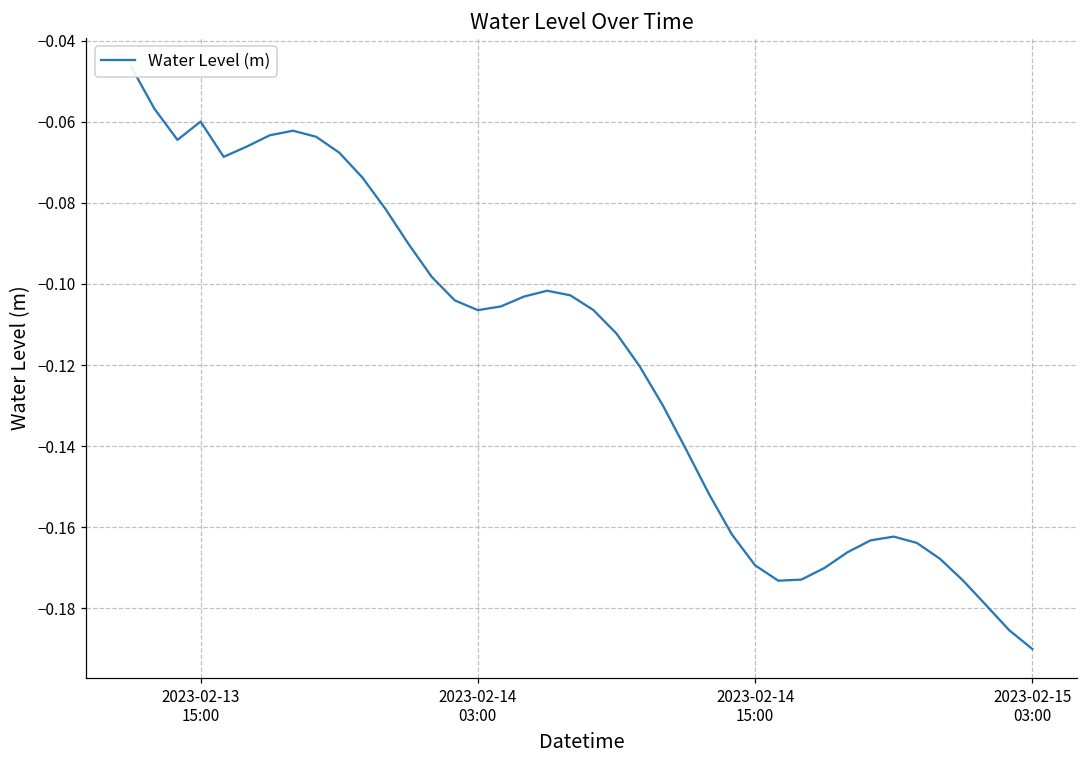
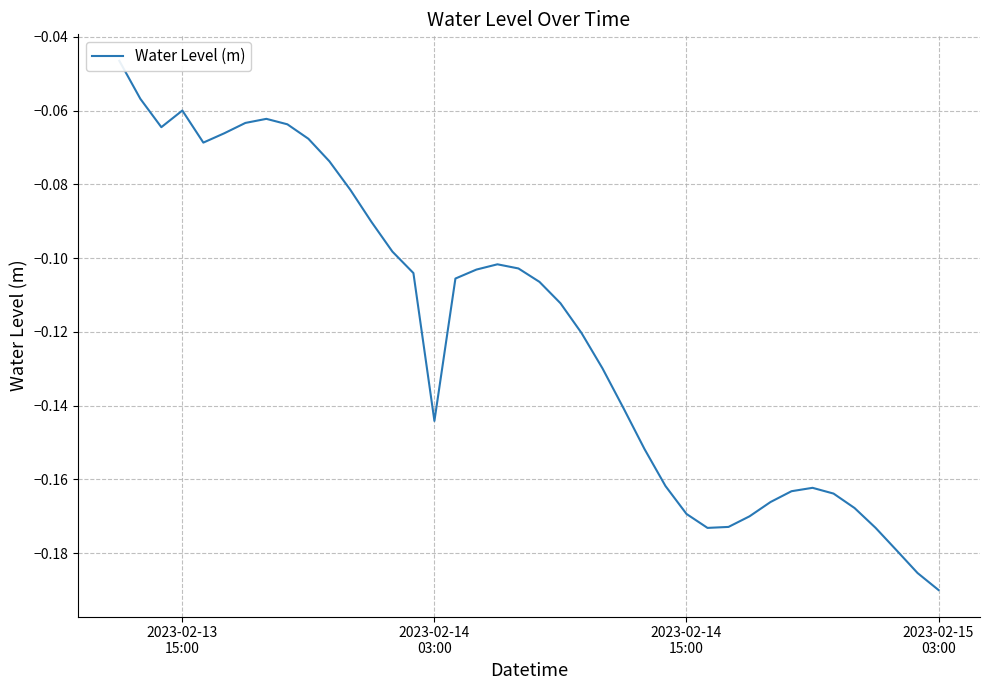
  {
    "2023-02-13 15:00": -0.060,
-   "2023-02-14 03:00": -0.106,
+   "2023-02-14 03:00": -0.144,
    "2023-02-14 15:00": -0.169,
    "2023-02-15 03:00": -0.190
  }
